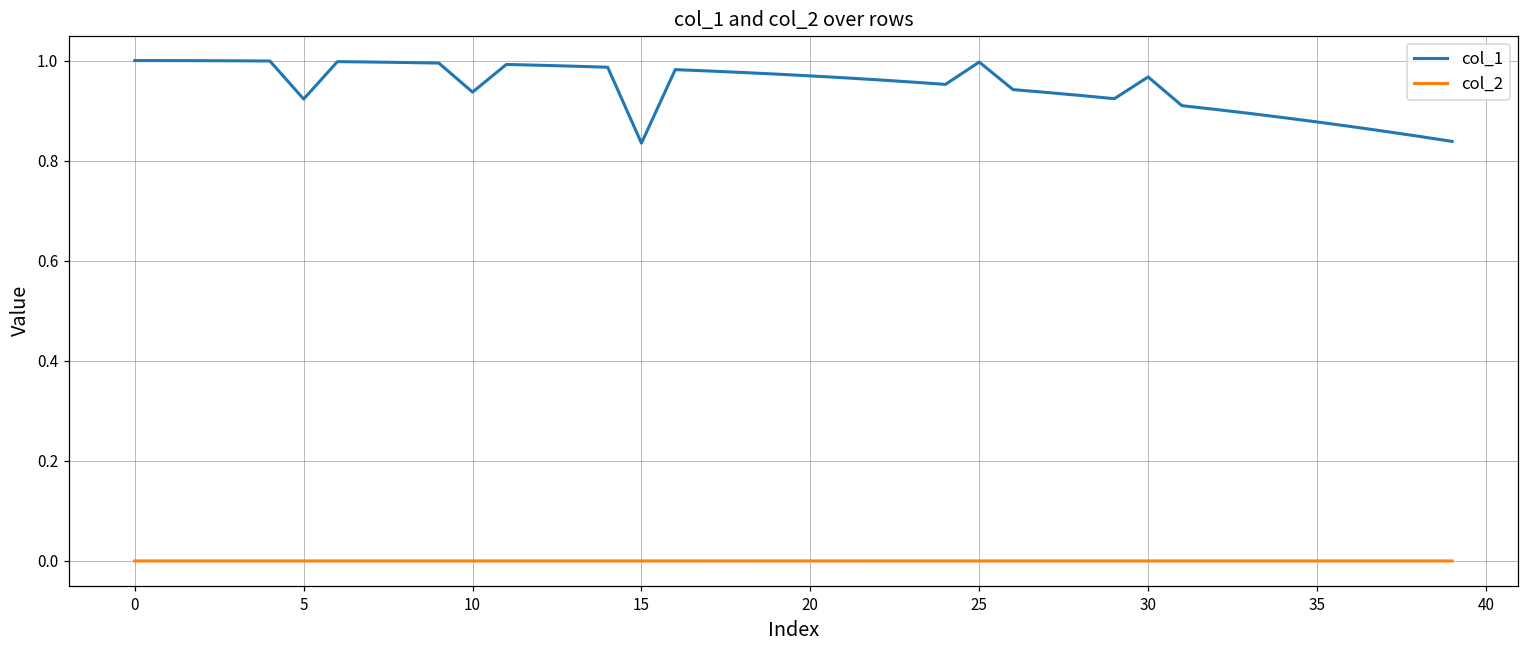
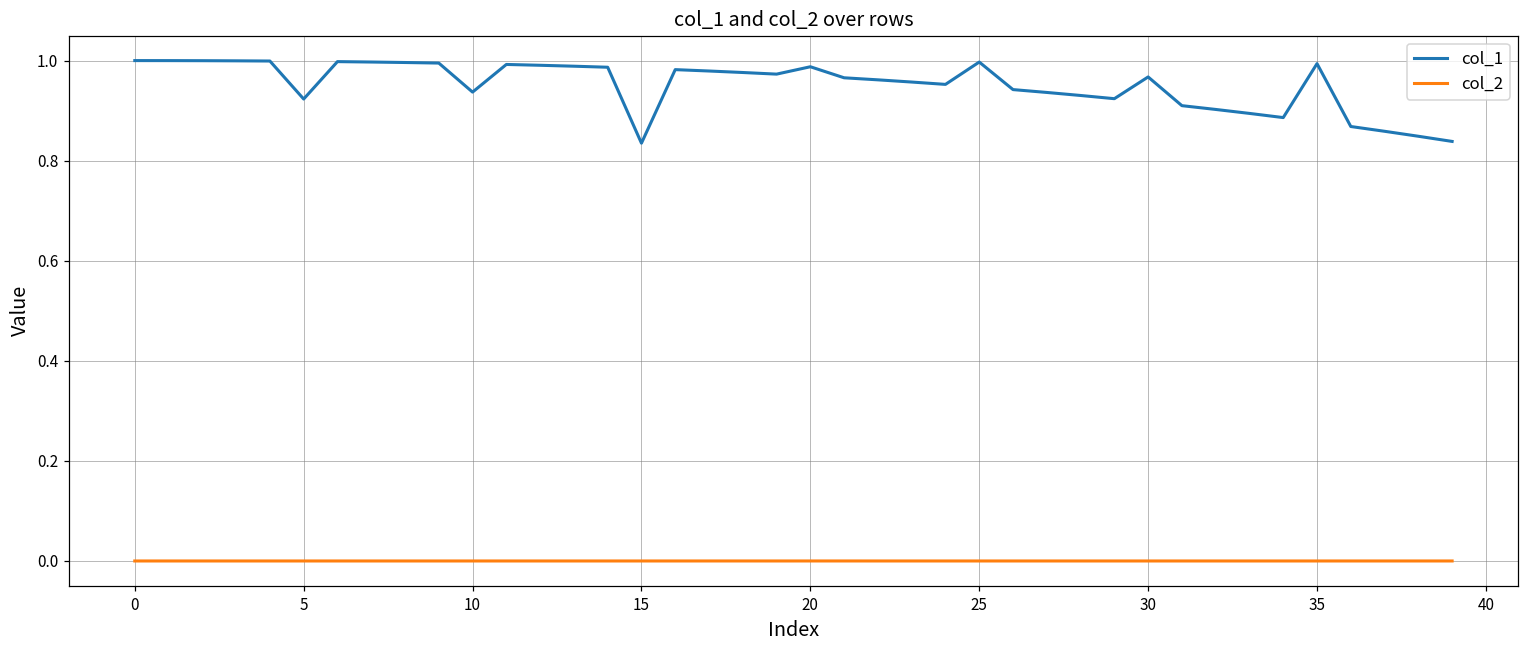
  {
    "col_1": {
      "0": 1.00,
      "5": 0.92,
      "10": 0.94,
      "15": 0.83,
-     "20": 0.97,
+     "20": 0.99,
      "25": 1.00,
      "30": 0.97,
-     "35": 0.88
+     "35": 0.99
    },
    "col_2": {
      "0": 0.00,
      "5": 0.00,
      "10": 0.00,
      "15": 0.00,
      "20": 0.00,
      "25": 0.00,
      "30": 0.00,
      "35": 0.00
    }
  }
